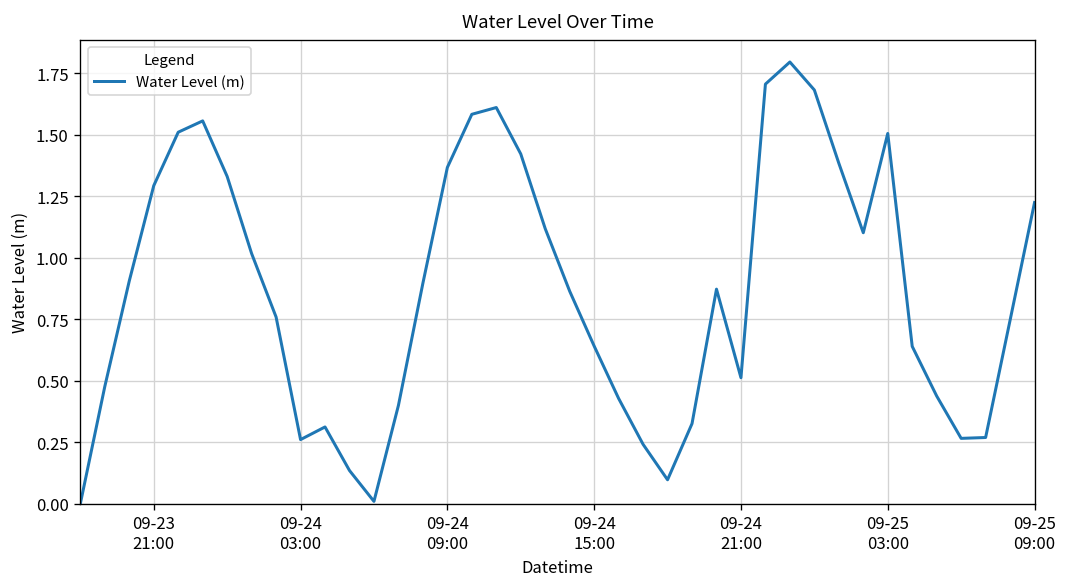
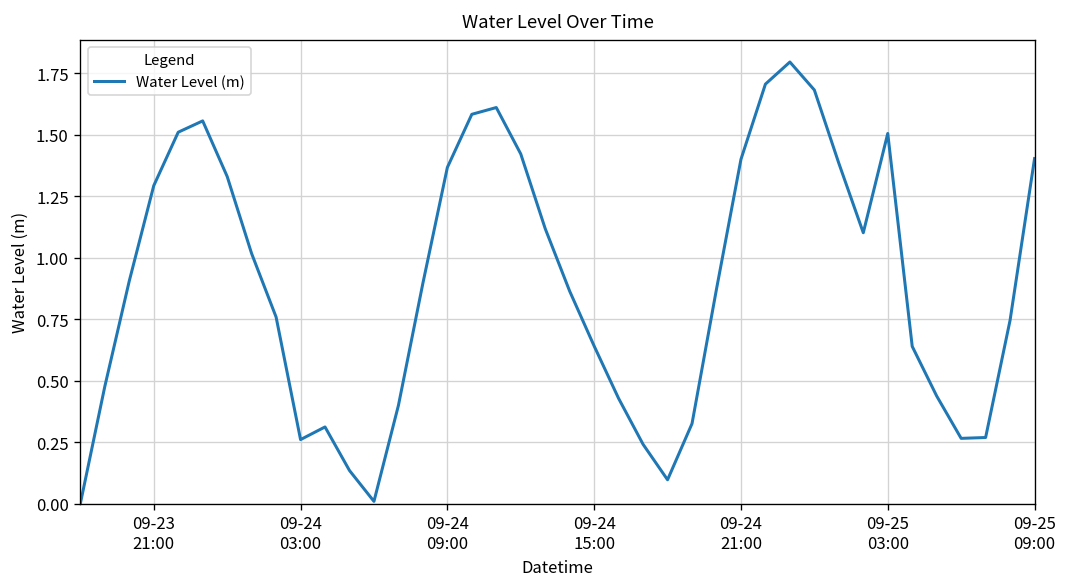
  {
    "09-23 21:00": 1.29,
    "09-24 03:00": 0.26,
    "09-24 09:00": 1.37,
    "09-24 15:00": 0.64,
-   "09-24 21:00": 0.51,
+   "09-24 21:00": 1.40,
    "09-25 03:00": 1.50,
-   "09-25 09:00": 1.22
+   "09-25 09:00": 1.40
  }
